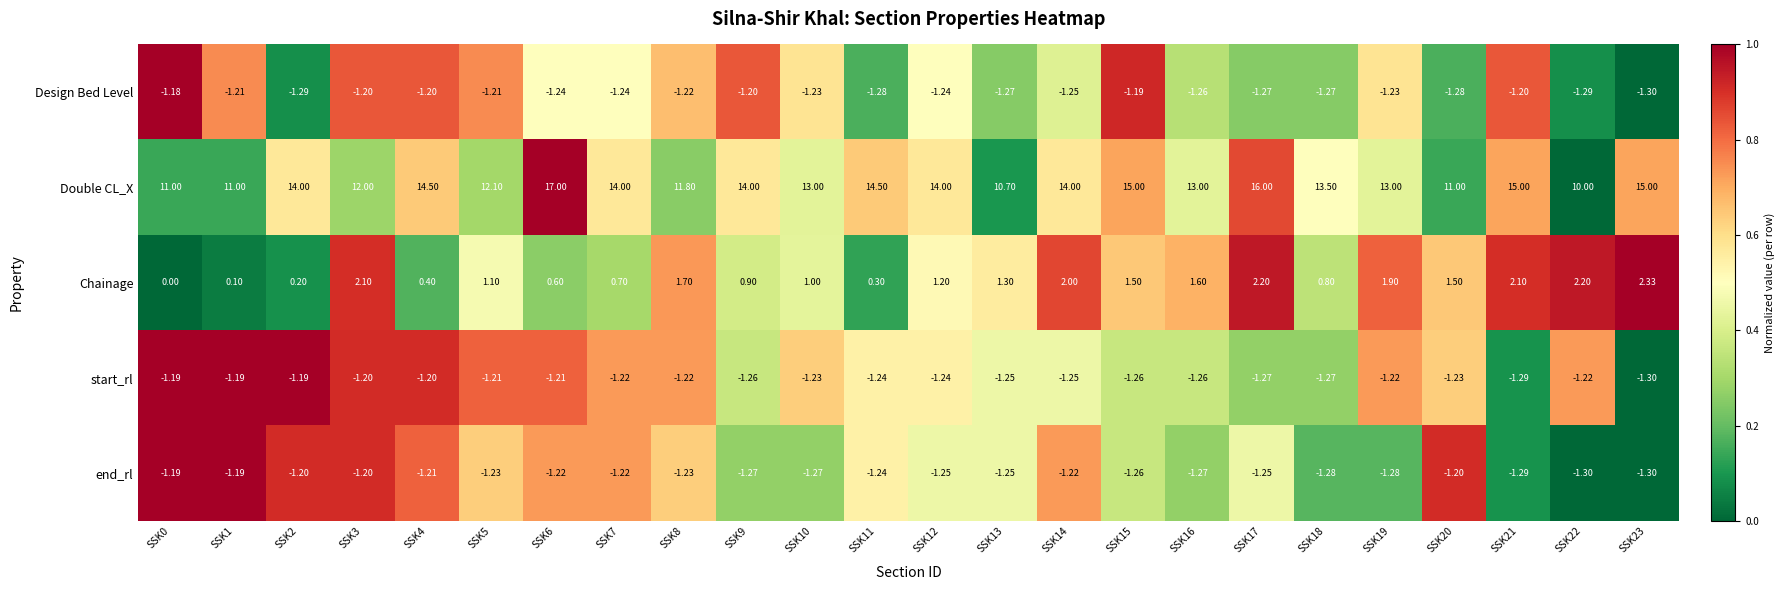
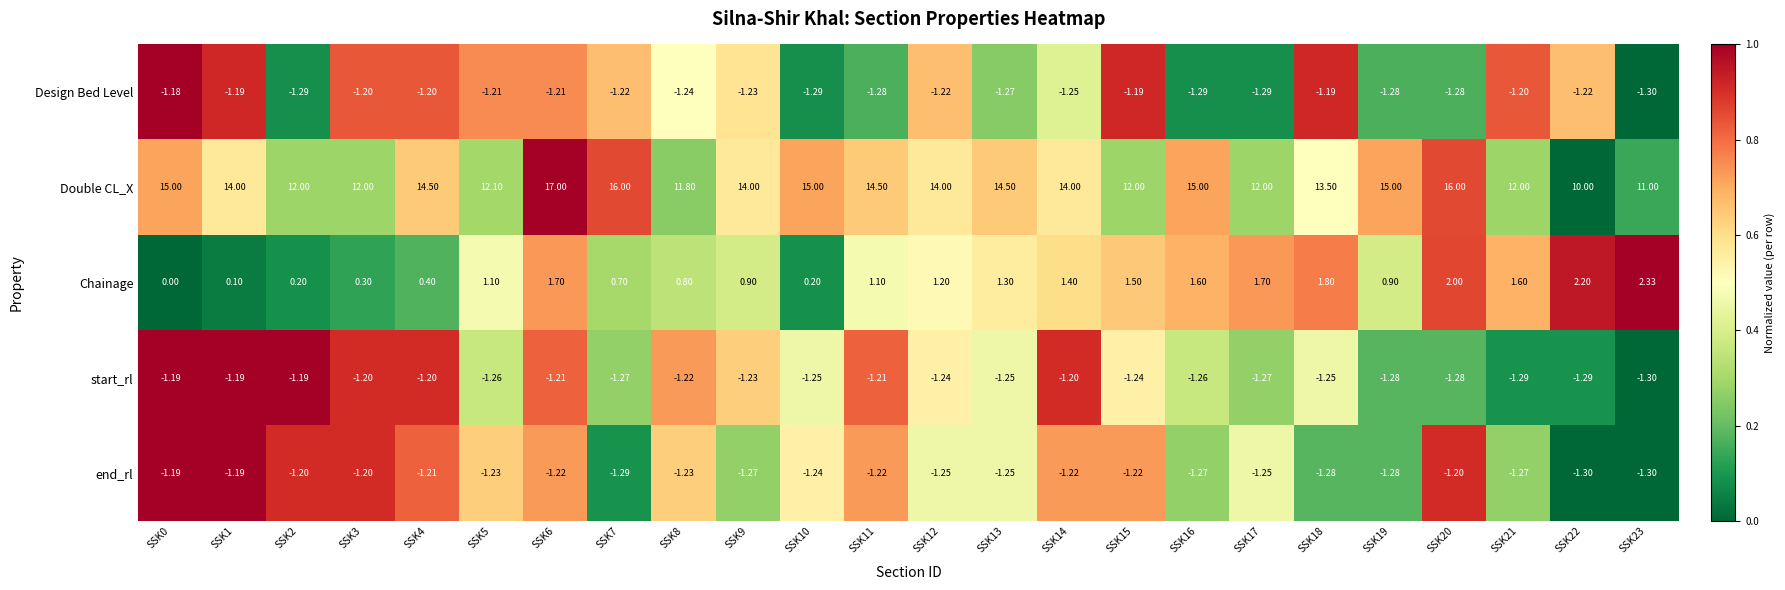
  {
    "Design Bed Level": {
      "SSK0": -1.18,
-     "SSK1": -1.21,
+     "SSK1": -1.19,
      "SSK2": -1.29,
      "SSK3": -1.20,
      "SSK4": -1.20,
      "SSK5": -1.21,
-     "SSK6": -1.24,
-     "SSK7": -1.24,
-     "SSK8": -1.22,
-     "SSK9": -1.20,
-     "SSK10": -1.23,
+     "SSK6": -1.21,
+     "SSK7": -1.22,
+     "SSK8": -1.24,
+     "SSK9": -1.23,
+     "SSK10": -1.29,
      "SSK11": -1.28,
-     "SSK12": -1.24,
+     "SSK12": -1.22,
      "SSK13": -1.27,
      "SSK14": -1.25,
      "SSK15": -1.19,
-     "SSK16": -1.26,
-     "SSK17": -1.27,
-     "SSK18": -1.27,
-     "SSK19": -1.23,
+     "SSK16": -1.29,
+     "SSK17": -1.29,
+     "SSK18": -1.19,
+     "SSK19": -1.28,
      "SSK20": -1.28,
      "SSK21": -1.20,
-     "SSK22": -1.29,
+     "SSK22": -1.22,
      "SSK23": -1.30
    },
    "Double CL_X": {
-     "SSK0": 11.00,
-     "SSK1": 11.00,
-     "SSK2": 14.00,
+     "SSK0": 15.00,
+     "SSK1": 14.00,
+     "SSK2": 12.00,
      "SSK3": 12.00,
      "SSK4": 14.50,
      "SSK5": 12.10,
      "SSK6": 17.00,
-     "SSK7": 14.00,
+     "SSK7": 16.00,
      "SSK8": 11.80,
      "SSK9": 14.00,
-     "SSK10": 13.00,
+     "SSK10": 15.00,
      "SSK11": 14.50,
      "SSK12": 14.00,
-     "SSK13": 10.70,
+     "SSK13": 14.50,
      "SSK14": 14.00,
-     "SSK15": 15.00,
-     "SSK16": 13.00,
-     "SSK17": 16.00,
+     "SSK15": 12.00,
+     "SSK16": 15.00,
+     "SSK17": 12.00,
      "SSK18": 13.50,
-     "SSK19": 13.00,
-     "SSK20": 11.00,
-     "SSK21": 15.00,
+     "SSK19": 15.00,
+     "SSK20": 16.00,
+     "SSK21": 12.00,
      "SSK22": 10.00,
-     "SSK23": 15.00
+     "SSK23": 11.00
    },
    "Chainage": {
      "SSK0": 0.00,
      "SSK1": 0.10,
      "SSK2": 0.20,
-     "SSK3": 2.10,
+     "SSK3": 0.30,
      "SSK4": 0.40,
      "SSK5": 1.10,
-     "SSK6": 0.60,
+     "SSK6": 1.70,
      "SSK7": 0.70,
-     "SSK8": 1.70,
+     "SSK8": 0.80,
      "SSK9": 0.90,
-     "SSK10": 1.00,
-     "SSK11": 0.30,
+     "SSK10": 0.20,
+     "SSK11": 1.10,
      "SSK12": 1.20,
      "SSK13": 1.30,
-     "SSK14": 2.00,
+     "SSK14": 1.40,
      "SSK15": 1.50,
      "SSK16": 1.60,
-     "SSK17": 2.20,
-     "SSK18": 0.80,
-     "SSK19": 1.90,
-     "SSK20": 1.50,
-     "SSK21": 2.10,
+     "SSK17": 1.70,
+     "SSK18": 1.80,
+     "SSK19": 0.90,
+     "SSK20": 2.00,
+     "SSK21": 1.60,
      "SSK22": 2.20,
      "SSK23": 2.33
    },
    "start_rl": {
      "SSK0": -1.19,
      "SSK1": -1.19,
      "SSK2": -1.19,
      "SSK3": -1.20,
      "SSK4": -1.20,
-     "SSK5": -1.21,
+     "SSK5": -1.26,
      "SSK6": -1.21,
-     "SSK7": -1.22,
+     "SSK7": -1.27,
      "SSK8": -1.22,
-     "SSK9": -1.26,
-     "SSK10": -1.23,
-     "SSK11": -1.24,
+     "SSK9": -1.23,
+     "SSK10": -1.25,
+     "SSK11": -1.21,
      "SSK12": -1.24,
      "SSK13": -1.25,
-     "SSK14": -1.25,
-     "SSK15": -1.26,
+     "SSK14": -1.20,
+     "SSK15": -1.24,
      "SSK16": -1.26,
      "SSK17": -1.27,
-     "SSK18": -1.27,
-     "SSK19": -1.22,
-     "SSK20": -1.23,
+     "SSK18": -1.25,
+     "SSK19": -1.28,
+     "SSK20": -1.28,
      "SSK21": -1.29,
-     "SSK22": -1.22,
+     "SSK22": -1.29,
      "SSK23": -1.30
    },
    "end_rl": {
      "SSK0": -1.19,
      "SSK1": -1.19,
      "SSK2": -1.20,
      "SSK3": -1.20,
      "SSK4": -1.21,
      "SSK5": -1.23,
      "SSK6": -1.22,
-     "SSK7": -1.22,
+     "SSK7": -1.29,
      "SSK8": -1.23,
      "SSK9": -1.27,
-     "SSK10": -1.27,
-     "SSK11": -1.24,
+     "SSK10": -1.24,
+     "SSK11": -1.22,
      "SSK12": -1.25,
      "SSK13": -1.25,
      "SSK14": -1.22,
-     "SSK15": -1.26,
+     "SSK15": -1.22,
      "SSK16": -1.27,
      "SSK17": -1.25,
      "SSK18": -1.28,
      "SSK19": -1.28,
      "SSK20": -1.20,
-     "SSK21": -1.29,
+     "SSK21": -1.27,
      "SSK22": -1.30,
      "SSK23": -1.30
    }
  }
